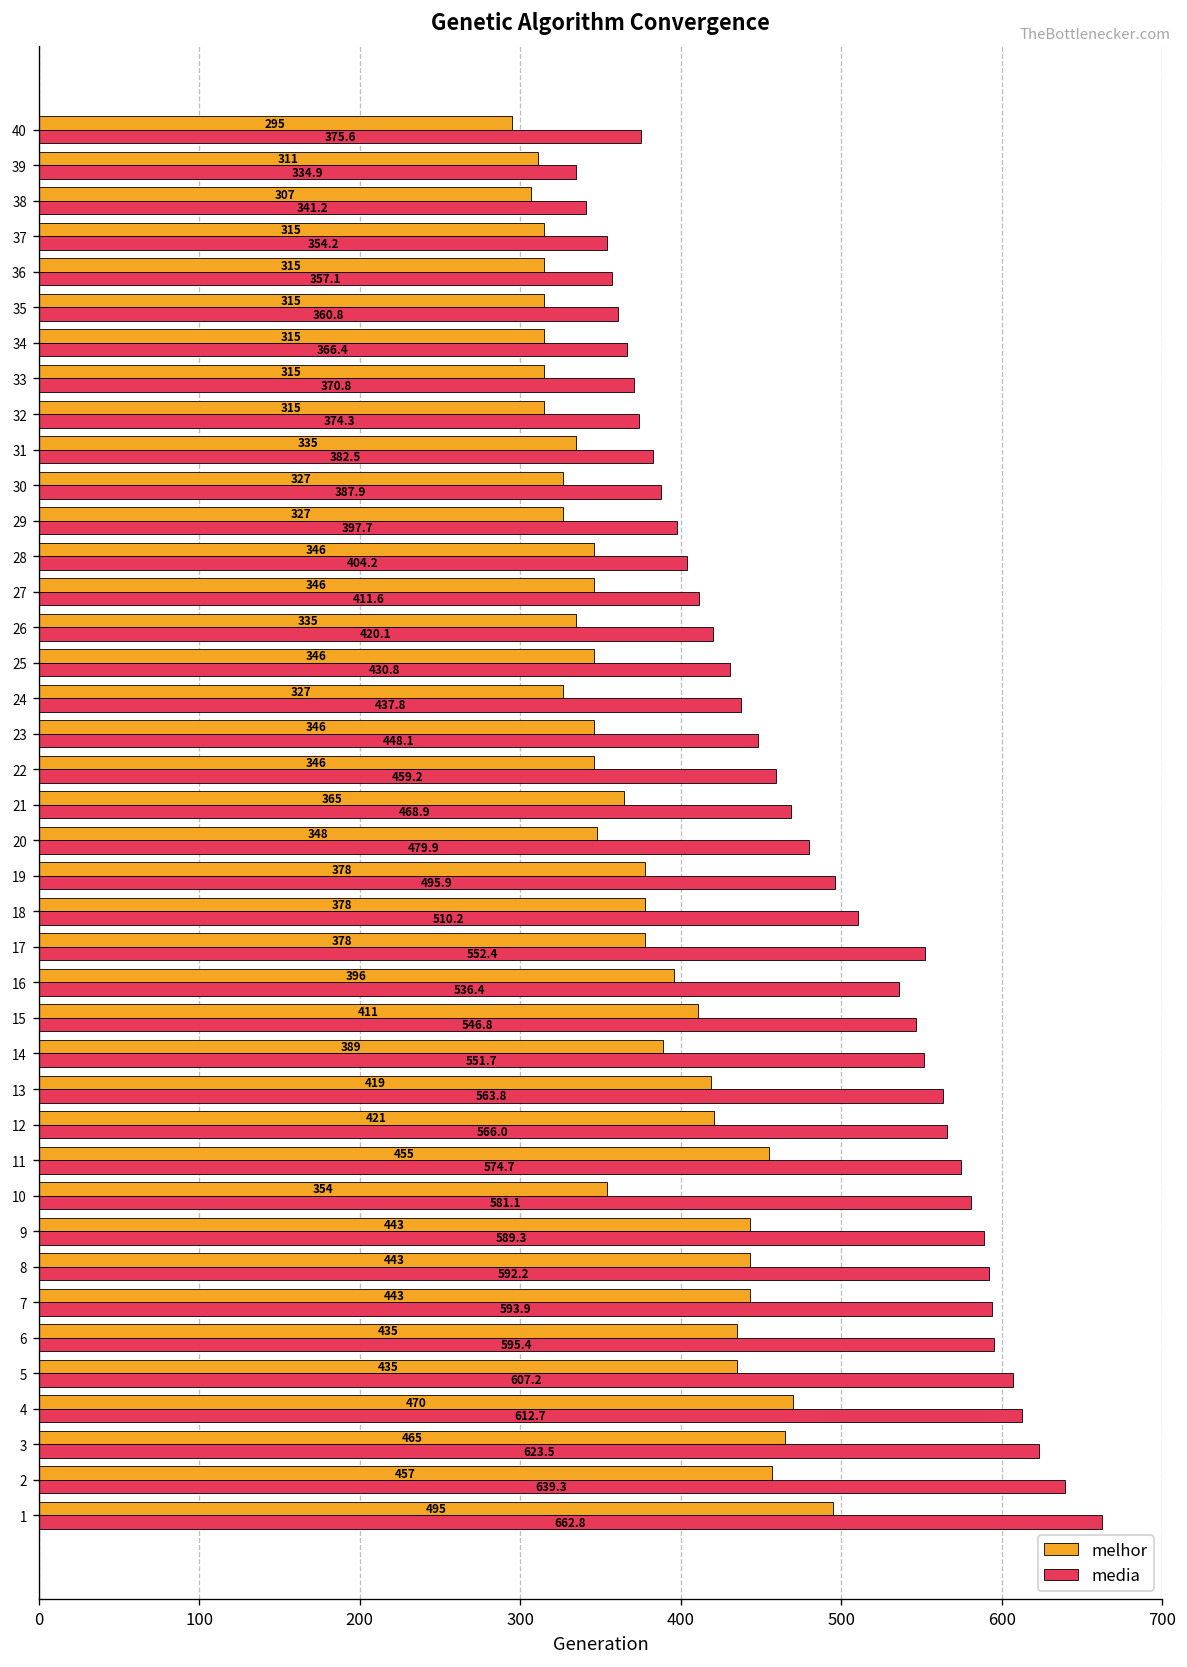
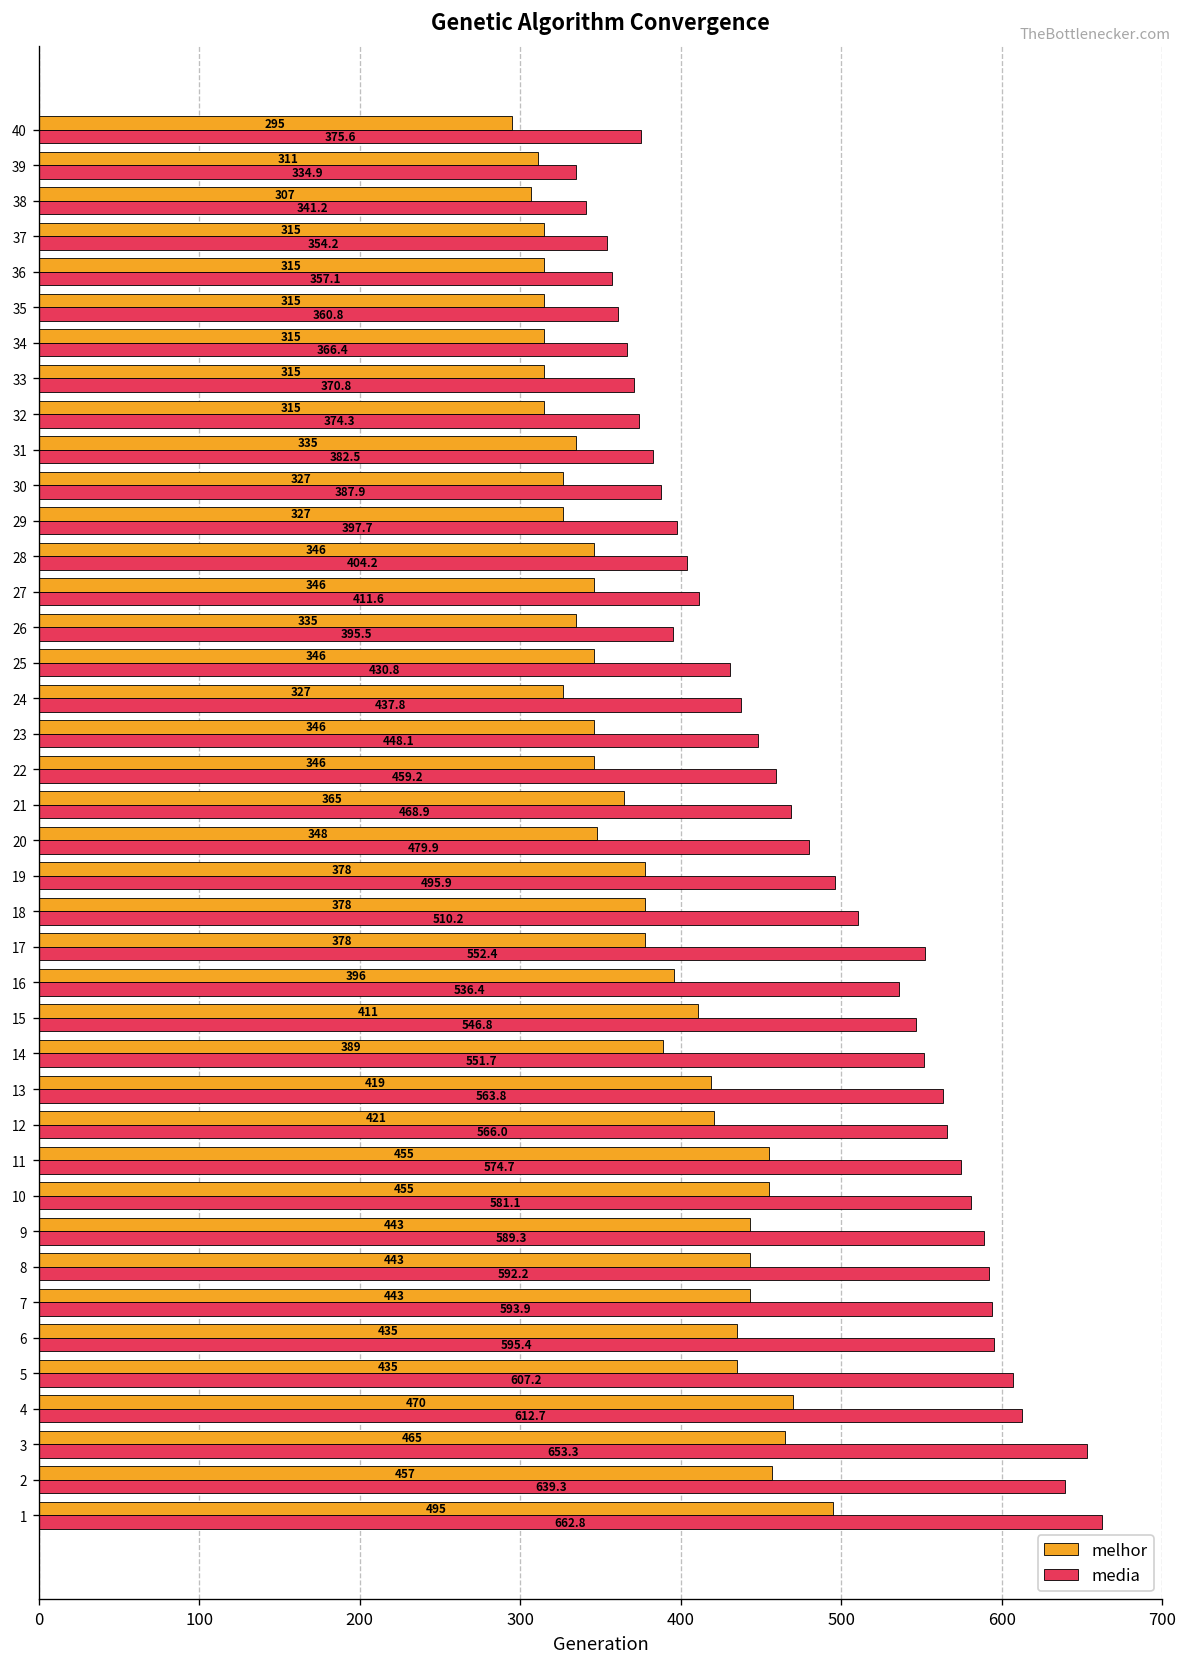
  {
    "melhor": {
      "40": 295,
      "39": 311,
      "38": 307,
      "37": 315,
      "36": 315,
      "35": 315,
      "34": 315,
      "33": 315,
      "32": 315,
      "31": 335,
      "30": 327,
      "29": 327,
      "28": 346,
      "27": 346,
      "26": 335,
      "25": 346,
      "24": 327,
      "23": 346,
      "22": 346,
      "21": 365,
      "20": 348,
      "19": 378,
      "18": 378,
      "17": 378,
      "16": 396,
      "15": 411,
      "14": 389,
      "13": 419,
      "12": 421,
      "11": 455,
-     "10": 354,
+     "10": 455,
      "9": 443,
      "8": 443,
      "7": 443,
      "6": 435,
      "5": 435,
      "4": 470,
      "3": 465,
      "2": 457,
      "1": 495
    },
    "media": {
      "40": 375.6,
      "39": 334.9,
      "38": 341.2,
      "37": 354.2,
      "36": 357.1,
      "35": 360.8,
      "34": 366.4,
      "33": 370.8,
      "32": 374.3,
      "31": 382.5,
      "30": 387.9,
      "29": 397.7,
      "28": 404.2,
      "27": 411.6,
-     "26": 420.1,
+     "26": 395.5,
      "25": 430.8,
      "24": 437.8,
      "23": 448.1,
      "22": 459.2,
      "21": 468.9,
      "20": 479.9,
      "19": 495.9,
      "18": 510.2,
      "17": 552.4,
      "16": 536.4,
      "15": 546.8,
      "14": 551.7,
      "13": 563.8,
      "12": 566.0,
      "11": 574.7,
      "10": 581.1,
      "9": 589.3,
      "8": 592.2,
      "7": 593.9,
      "6": 595.4,
      "5": 607.2,
      "4": 612.7,
-     "3": 623.5,
+     "3": 653.3,
      "2": 639.3,
      "1": 662.8
    }
  }
